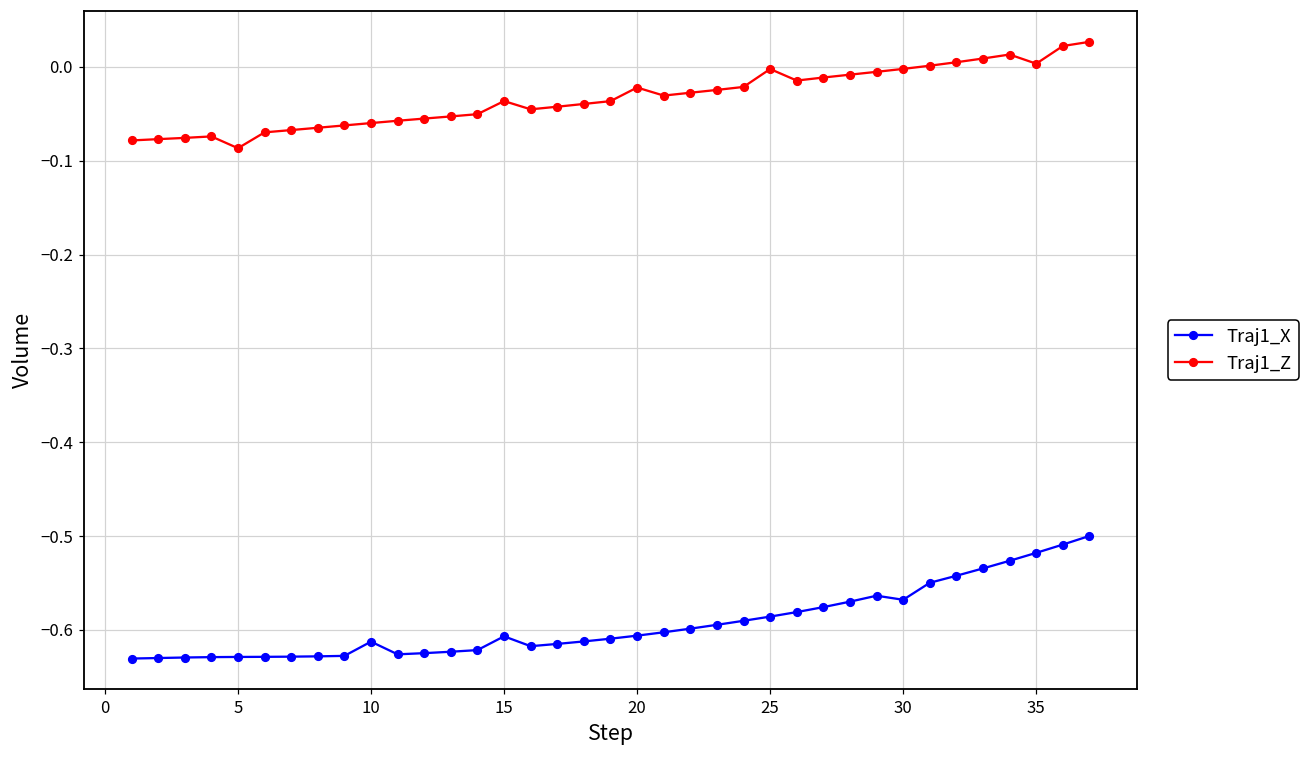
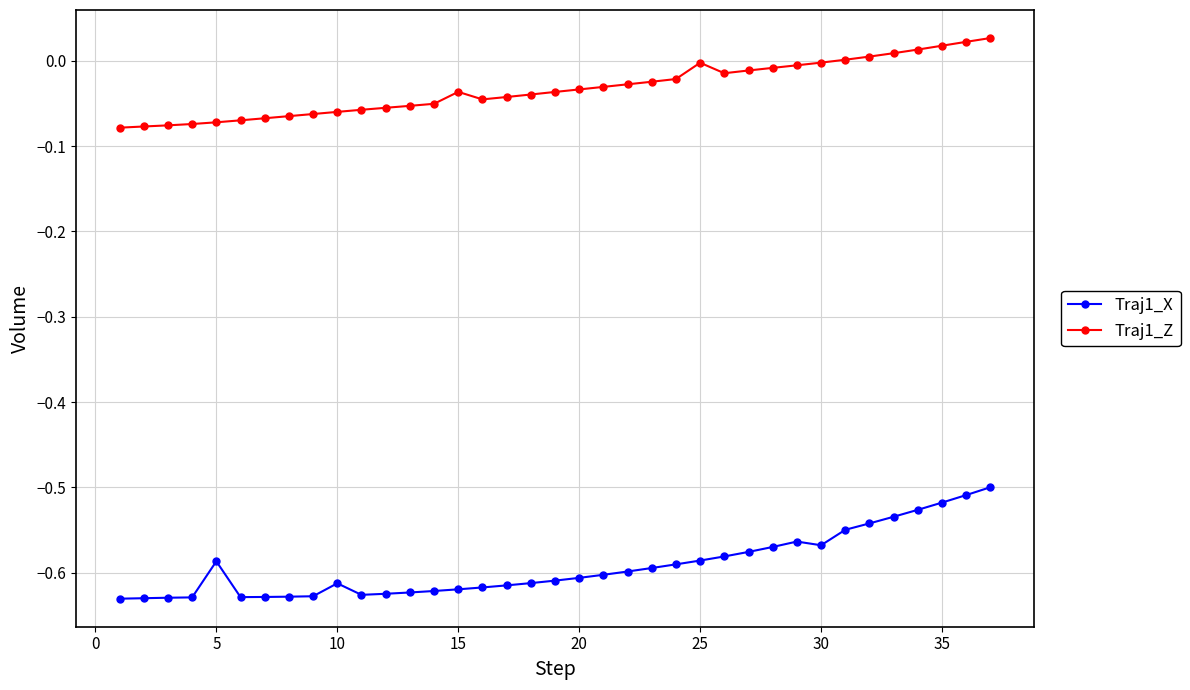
  {
    "Traj1_X": {
-     "5": -0.63,
+     "5": -0.59,
      "10": -0.61,
-     "15": -0.61,
+     "15": -0.62,
      "20": -0.61,
      "25": -0.59,
      "30": -0.57,
      "35": -0.52
    },
    "Traj1_Z": {
-     "5": -0.09,
+     "5": -0.07,
      "10": -0.06,
      "15": -0.04,
-     "20": -0.02,
+     "20": -0.03,
      "25": 0.00,
      "30": 0.00,
-     "35": 0.00
+     "35": 0.02
    }
  }
